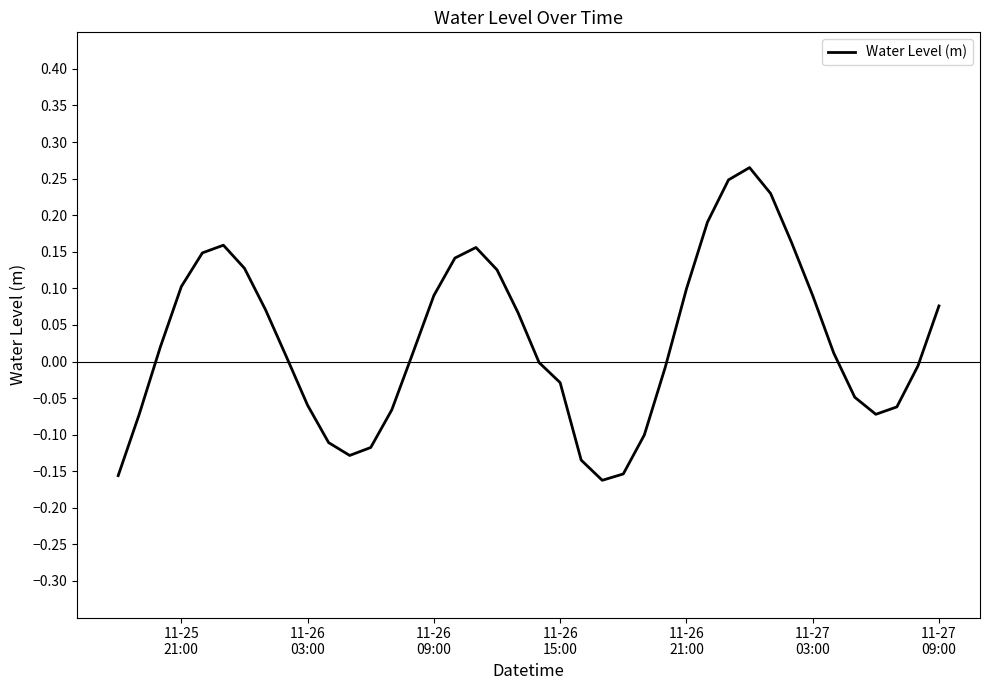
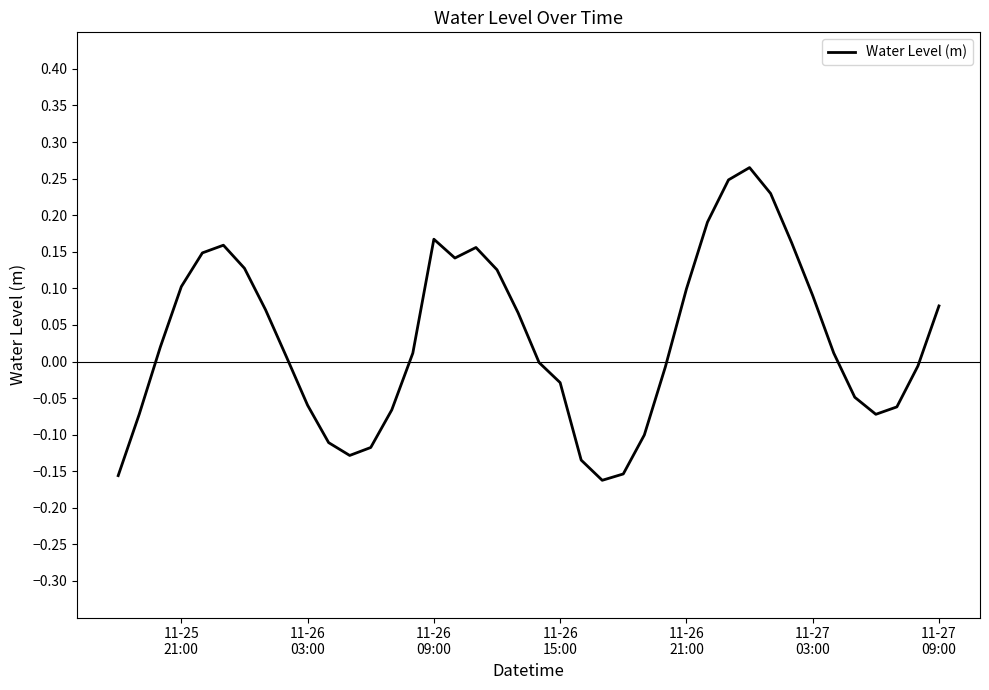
  {
    "11-25 21:00": 0.10,
    "11-26 03:00": -0.06,
-   "11-26 09:00": 0.09,
+   "11-26 09:00": 0.17,
    "11-26 15:00": -0.03,
    "11-26 21:00": 0.10,
    "11-27 03:00": 0.09,
    "11-27 09:00": 0.08
  }
